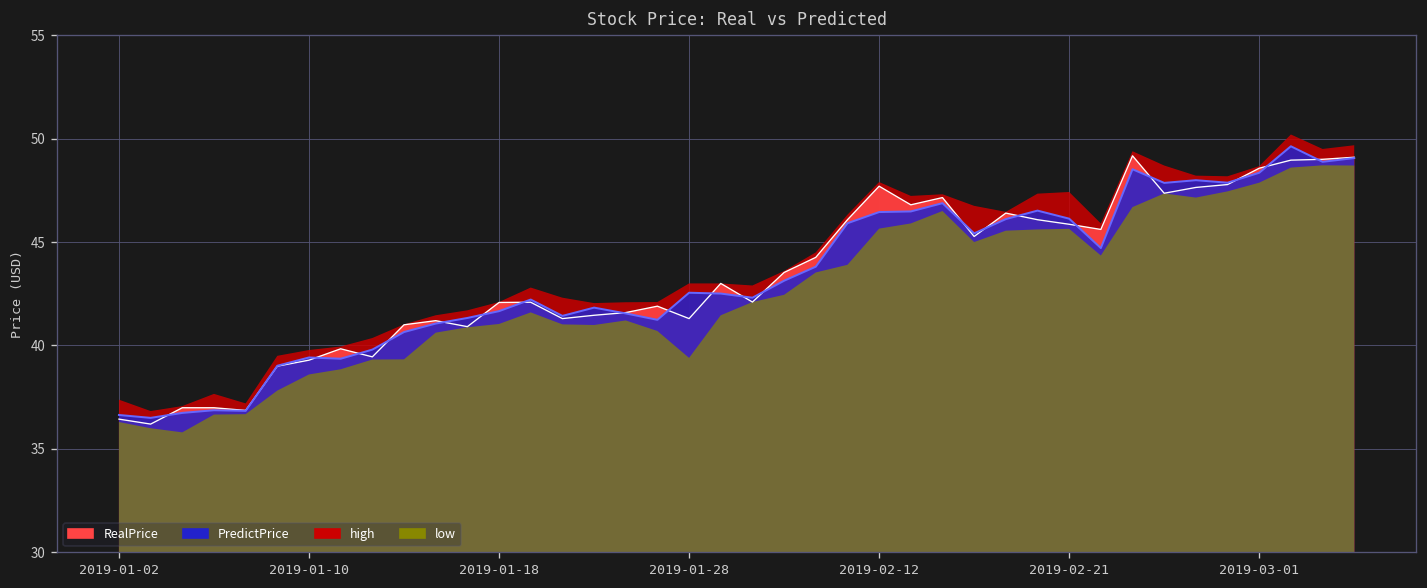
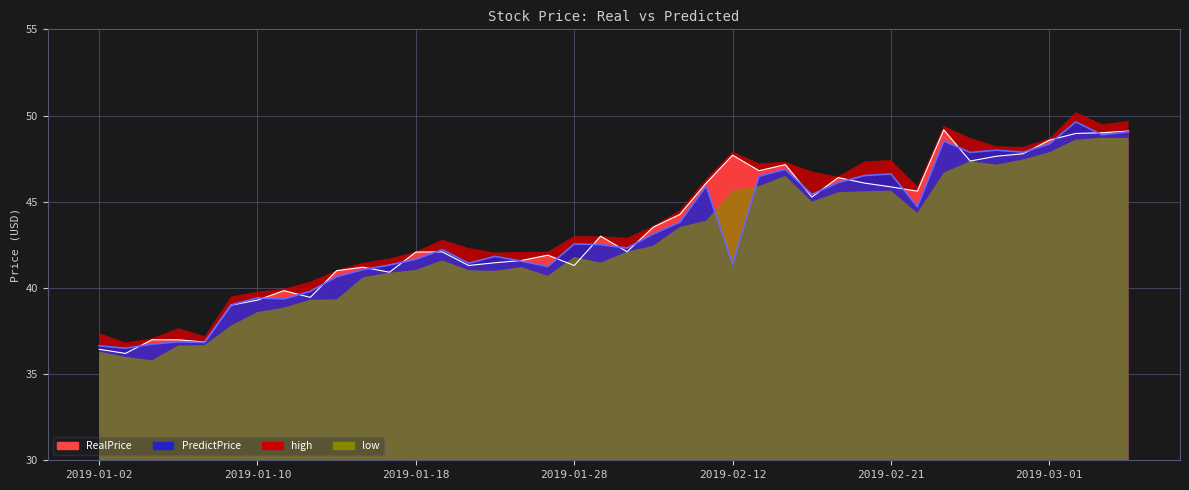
  {
    "high": {
      "2019-01-02": 37.4,
      "2019-01-10": 39.8,
      "2019-01-28": 43.0,
      "2019-02-12": 47.9,
      "2019-02-21": 47.4
    },
    "RealPrice": {
      "2019-01-28": 41.3,
      "2019-02-12": 47.7,
      "2019-02-21": 45.9
    },
    "PredictPrice": {
      "2019-01-02": 36.6,
      "2019-01-18": 41.7,
      "2019-01-28": 42.6,
-     "2019-02-12": 46.5,
-     "2019-02-21": 46.1,
+     "2019-02-12": 41.4,
+     "2019-02-21": 46.6,
      "2019-03-01": 48.4
    },
    "low": {
      "2019-01-10": 38.6,
      "2019-01-18": 41.0,
-     "2019-01-28": 39.4,
+     "2019-01-28": 41.8,
      "2019-02-12": 45.7,
      "2019-02-21": 45.6,
      "2019-03-01": 47.9
    }
  }
